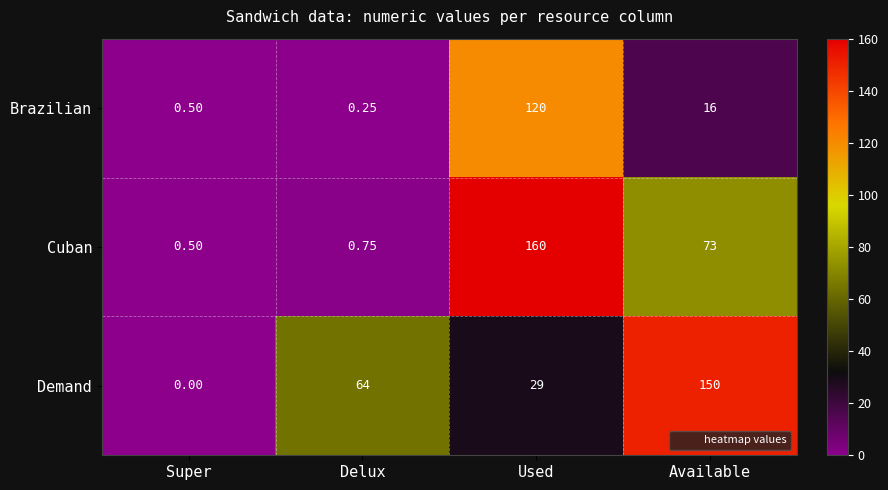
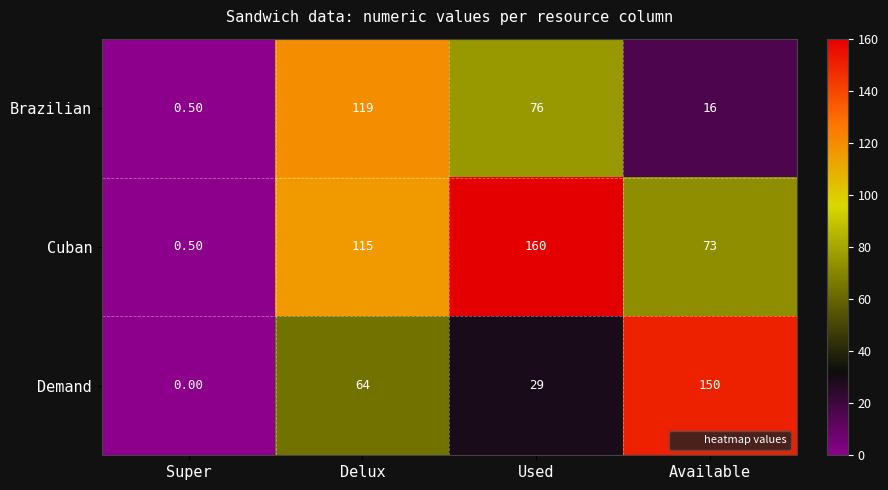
  {
    "Brazilian": {
      "Super": 0.50,
-     "Delux": 0.25,
-     "Used": 120,
+     "Delux": 119,
+     "Used": 76,
      "Available": 16
    },
    "Cuban": {
      "Super": 0.50,
-     "Delux": 0.75,
+     "Delux": 115,
      "Used": 160,
      "Available": 73
    },
    "Demand": {
      "Super": 0.00,
      "Delux": 64,
      "Used": 29,
      "Available": 150
    }
  }
